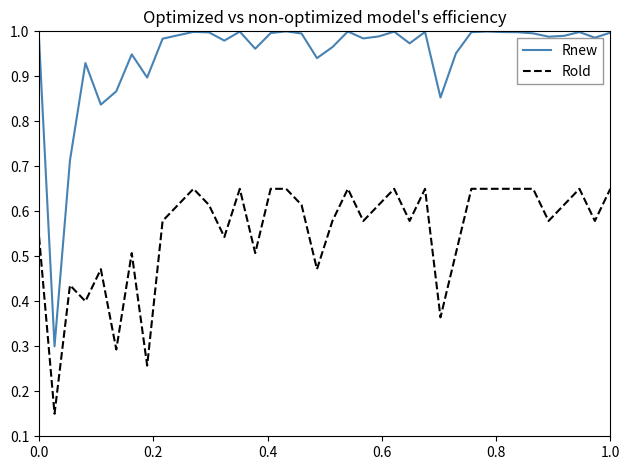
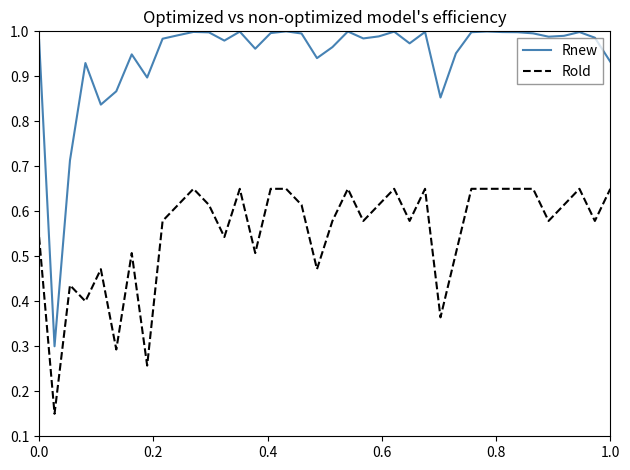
  {
    "Rnew": {
      "0.0": 0.98,
-     "1.0": 1.00
+     "1.0": 0.93
    },
    "Rold": {
      "0.0": 0.54,
      "1.0": 0.65
    }
  }
